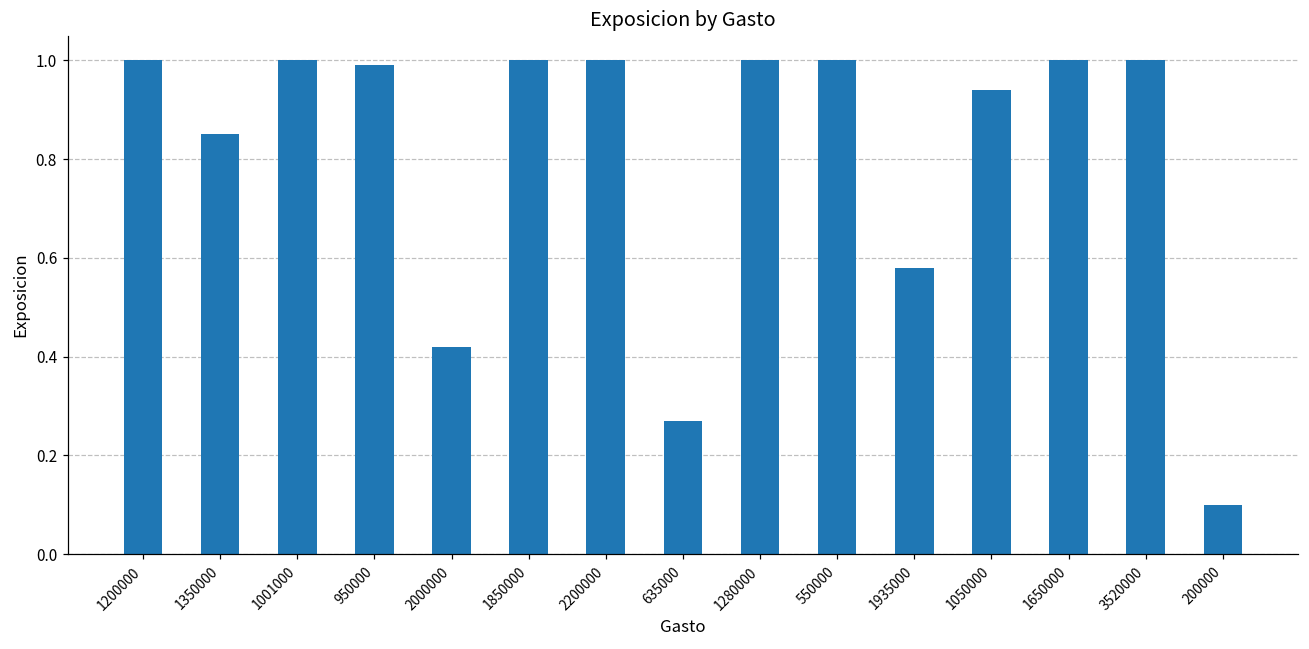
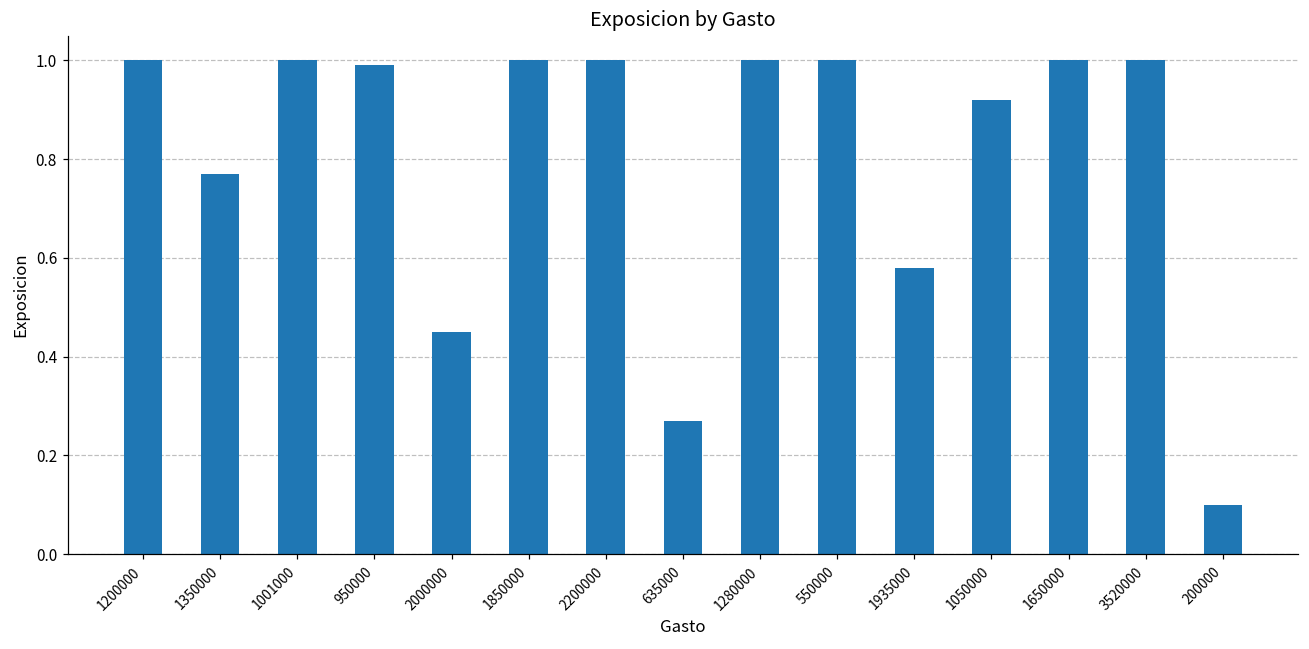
  {
    "1200000": 1.00,
-   "1350000": 0.85,
+   "1350000": 0.77,
    "1001000": 1.00,
    "950000": 0.99,
-   "2000000": 0.42,
+   "2000000": 0.45,
    "1850000": 1.00,
    "2200000": 1.00,
    "635000": 0.27,
    "1280000": 1.00,
    "550000": 1.00,
    "1935000": 0.58,
-   "1050000": 0.94,
+   "1050000": 0.92,
    "1650000": 1.00,
    "3520000": 1.00,
    "200000": 0.10
  }
